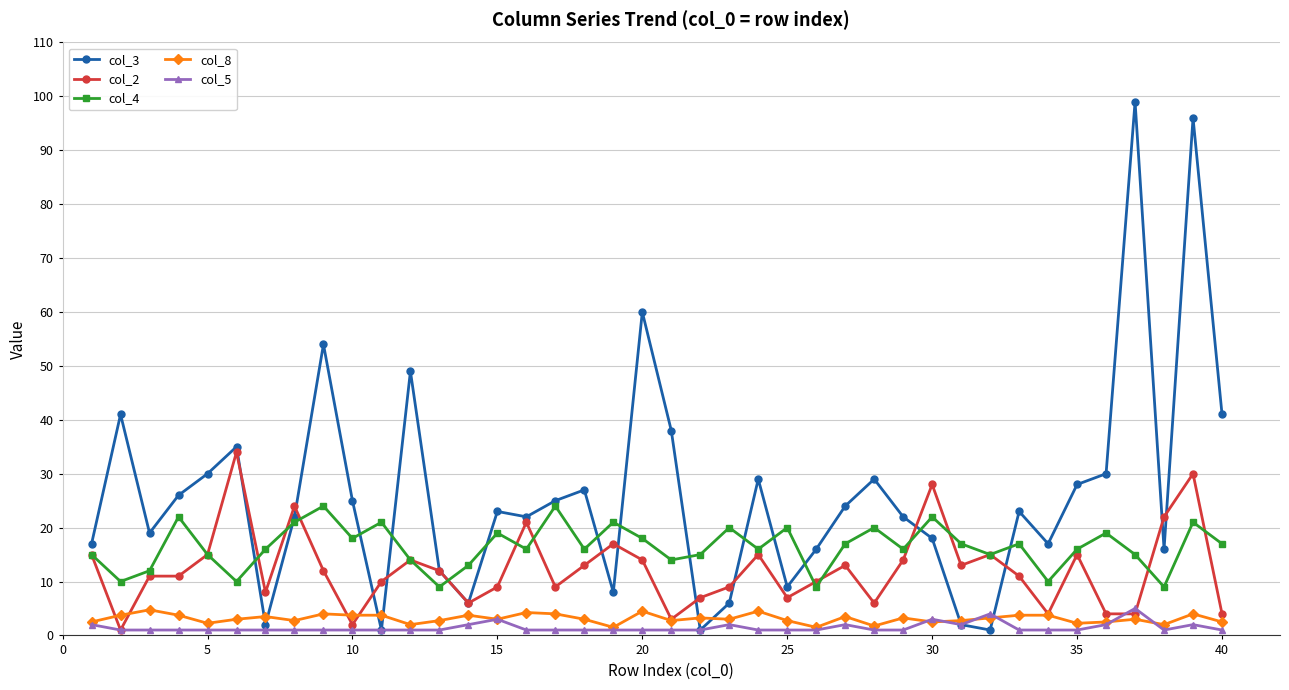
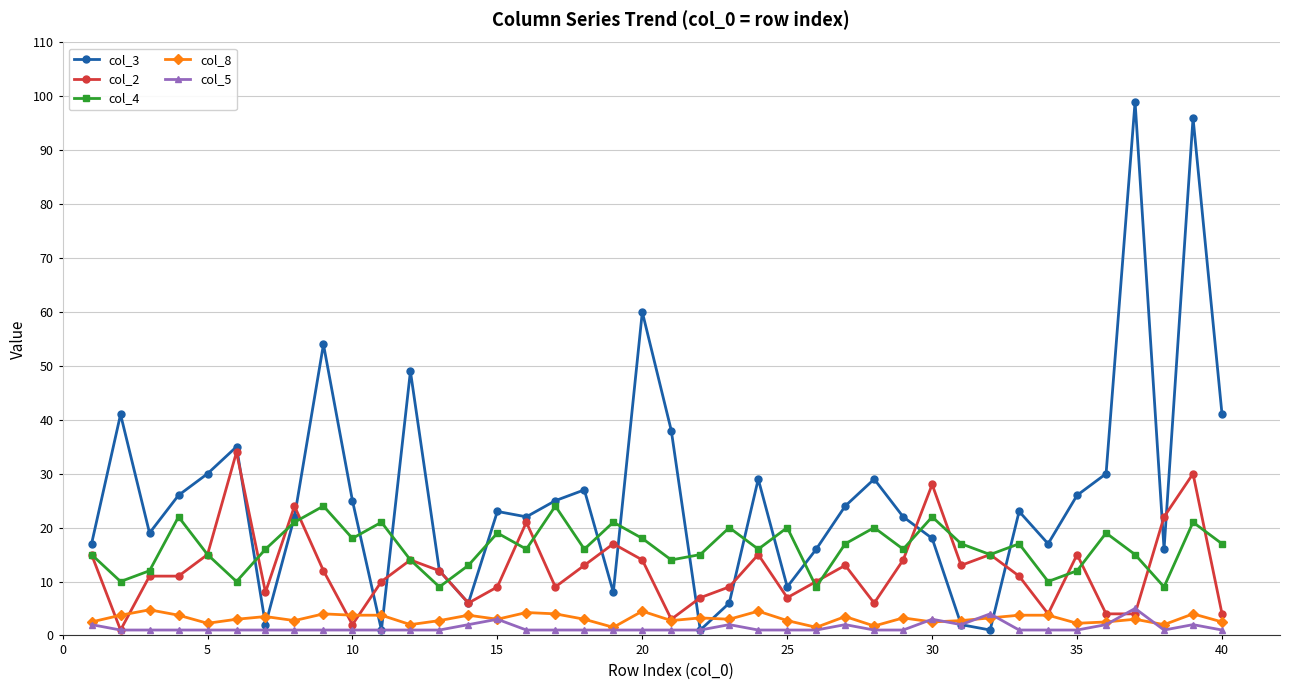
  {
    "col_3": {
      "5": 30,
      "10": 25,
      "15": 23,
      "20": 60,
      "25": 9,
      "30": 18,
-     "35": 28,
+     "35": 26,
      "40": 41
    },
    "col_2": {
      "10": 2,
      "15": 9,
      "20": 14,
      "25": 7,
      "30": 28,
      "35": 15,
      "40": 4
    },
    "col_4": {
      "10": 18,
      "15": 19,
      "20": 18,
      "25": 20,
      "30": 22,
-     "35": 16,
+     "35": 12,
      "40": 17
    },
    "col_8": {
      "5": 2,
      "10": 4,
      "20": 5,
      "25": 3,
      "30": 3,
      "35": 2,
      "40": 3
    },
    "col_5": {
      "5": 1,
      "10": 1,
      "20": 1,
      "25": 1,
      "30": 3,
      "35": 1,
      "40": 1
    }
  }
